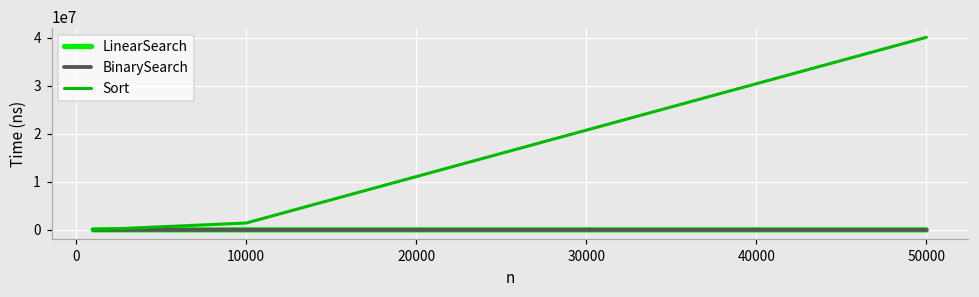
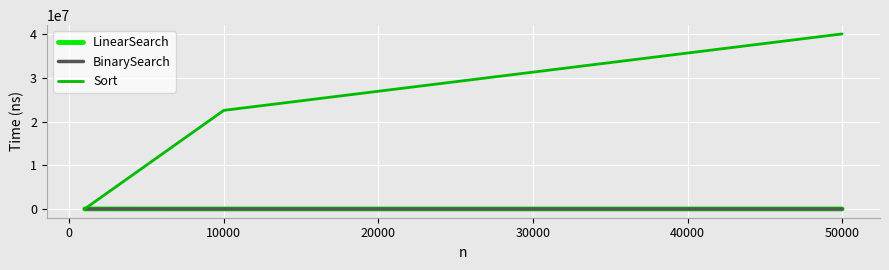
  {
    "BinarySearch": {
      "10000": 0,
      "50000": 0
    },
    "Sort": {
-     "10000": 1000000,
+     "10000": 23000000,
      "50000": 40000000
    }
  }
